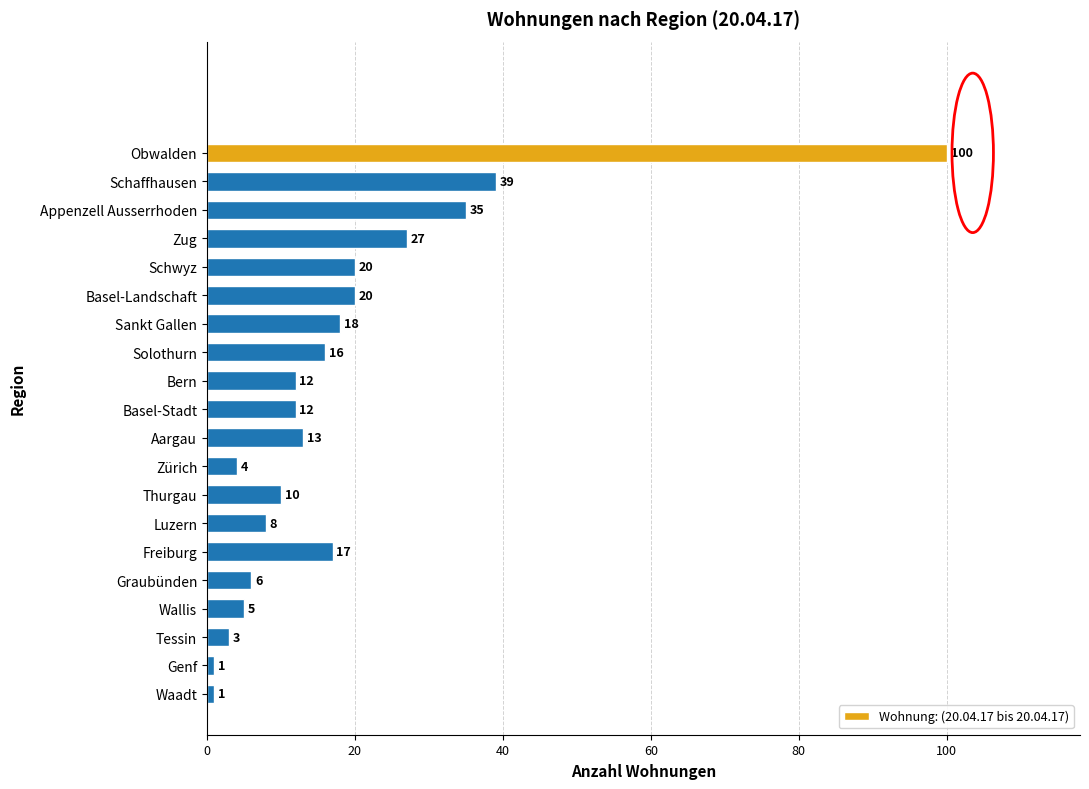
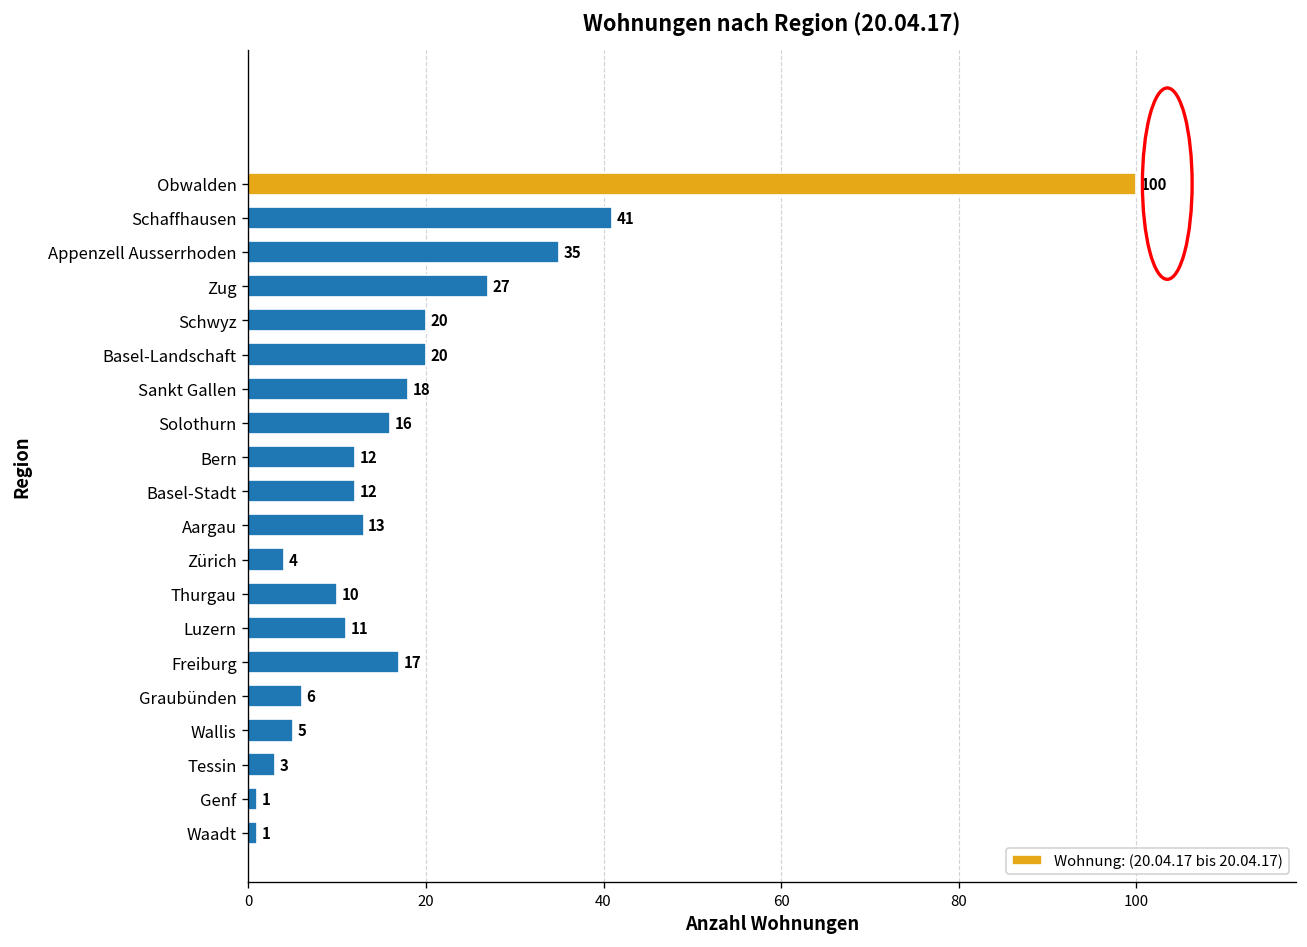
  {
    "Obwalden": 100,
-   "Schaffhausen": 39,
+   "Schaffhausen": 41,
    "Appenzell Ausserrhoden": 35,
    "Zug": 27,
    "Schwyz": 20,
    "Basel-Landschaft": 20,
    "Sankt Gallen": 18,
    "Solothurn": 16,
    "Bern": 12,
    "Basel-Stadt": 12,
    "Aargau": 13,
    "Zürich": 4,
    "Thurgau": 10,
-   "Luzern": 8,
+   "Luzern": 11,
    "Freiburg": 17,
    "Graubünden": 6,
    "Wallis": 5,
    "Tessin": 3,
    "Genf": 1,
    "Waadt": 1
  }
